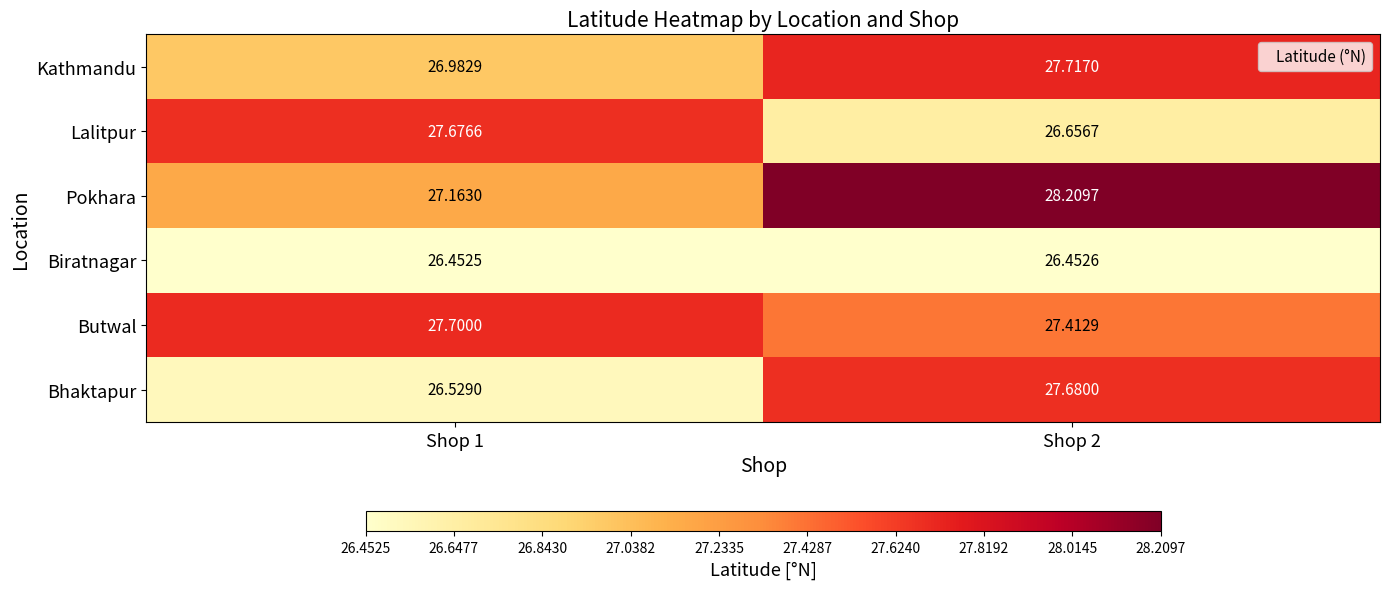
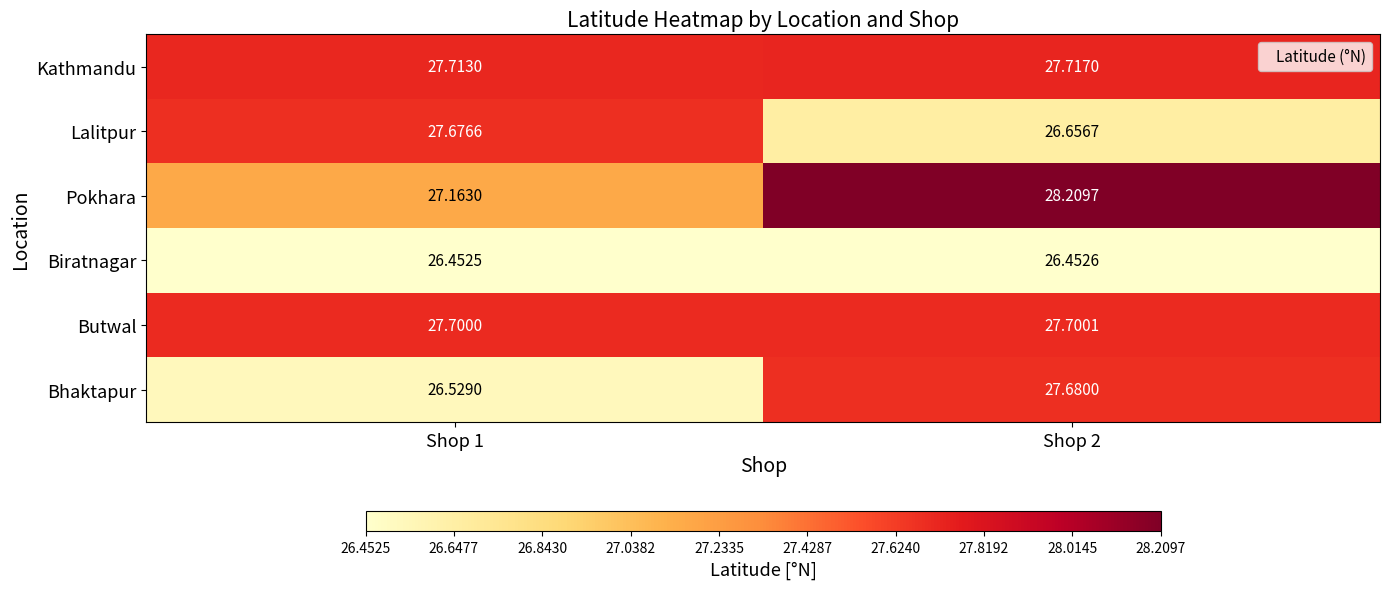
  {
    "Kathmandu": {
-     "Shop 1": 26.9829,
+     "Shop 1": 27.7130,
      "Shop 2": 27.7170
    },
    "Lalitpur": {
      "Shop 1": 27.6766,
      "Shop 2": 26.6567
    },
    "Pokhara": {
      "Shop 1": 27.1630,
      "Shop 2": 28.2097
    },
    "Biratnagar": {
      "Shop 1": 26.4525,
      "Shop 2": 26.4526
    },
    "Butwal": {
      "Shop 1": 27.7000,
-     "Shop 2": 27.4129
+     "Shop 2": 27.7001
    },
    "Bhaktapur": {
      "Shop 1": 26.5290,
      "Shop 2": 27.6800
    }
  }
